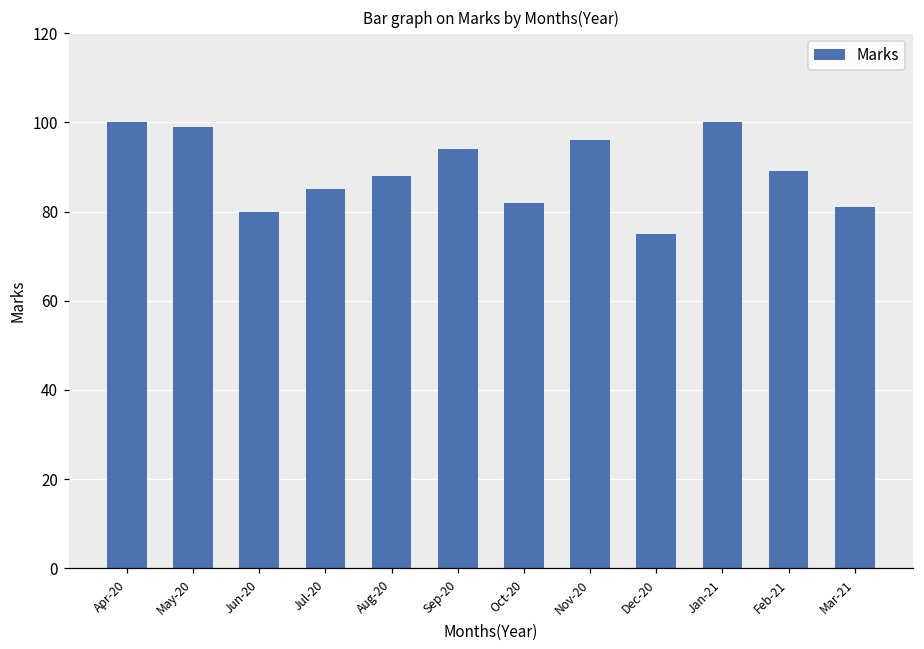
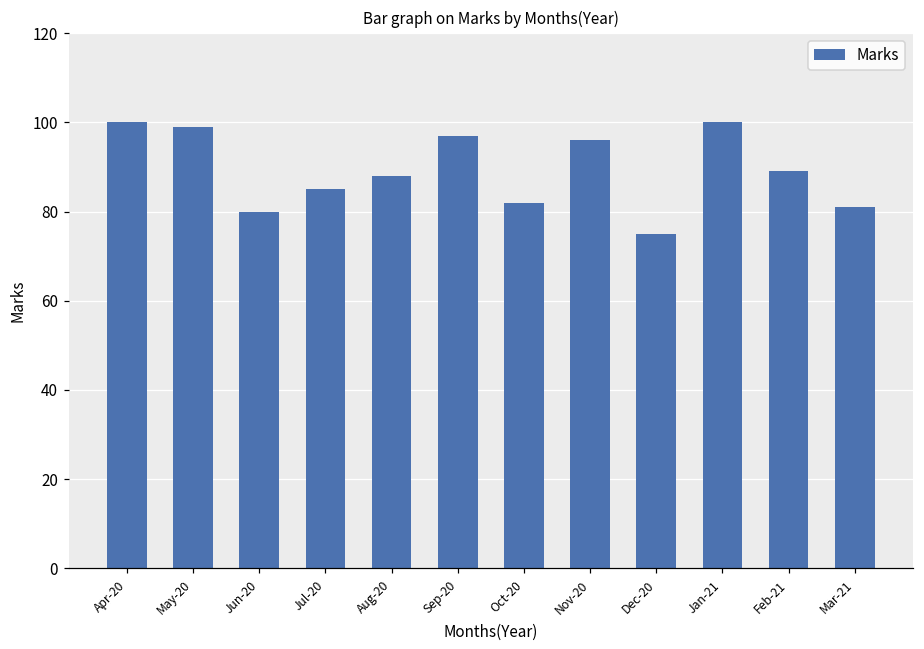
  {
    "Apr-20": 100,
    "May-20": 99,
    "Jun-20": 80,
    "Jul-20": 85,
    "Aug-20": 88,
-   "Sep-20": 94,
+   "Sep-20": 97,
    "Oct-20": 82,
    "Nov-20": 96,
    "Dec-20": 75,
    "Jan-21": 100,
    "Feb-21": 89,
    "Mar-21": 81
  }
